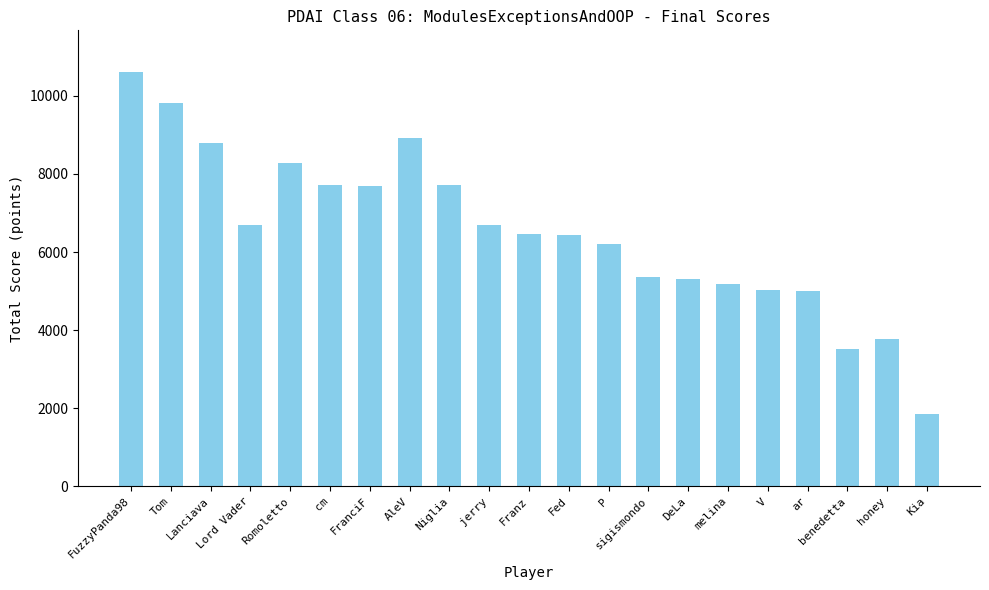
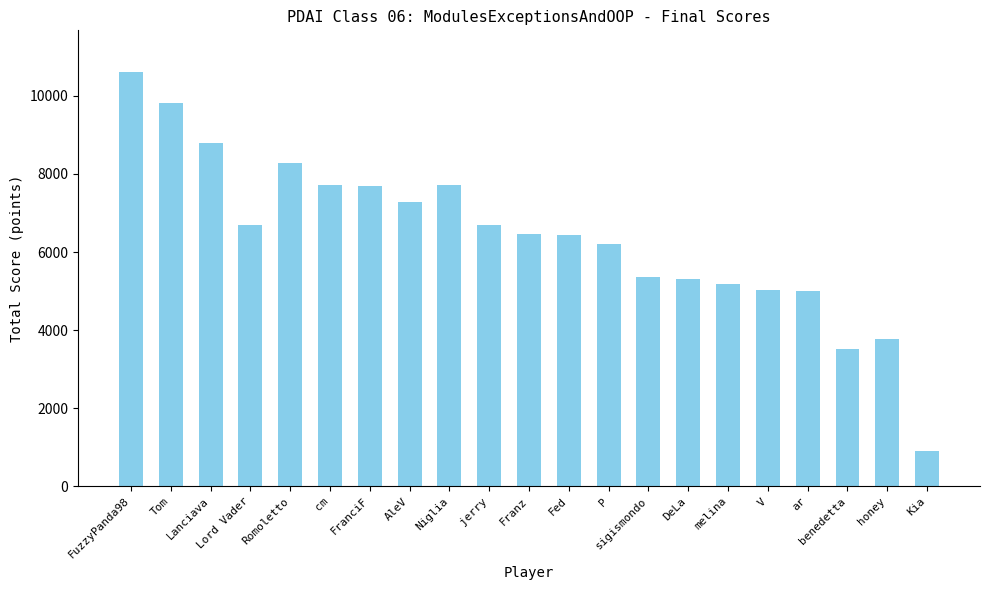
  {
    "FuzzyPanda98": 10600,
    "Tom": 9800,
    "Lanciava": 8800,
    "Lord Vader": 6700,
    "Romoletto": 8300,
    "cm": 7700,
    "FranciF": 7700,
-   "AleV": 8900,
+   "AleV": 7300,
    "Niglia": 7700,
    "jerry": 6700,
    "Franz": 6500,
    "Fed": 6400,
    "P": 6200,
    "sigismondo": 5300,
    "DeLa": 5300,
    "melina": 5200,
    "V": 5000,
    "ar": 5000,
    "benedetta": 3500,
    "honey": 3800,
-   "Kia": 1900
+   "Kia": 900
  }
